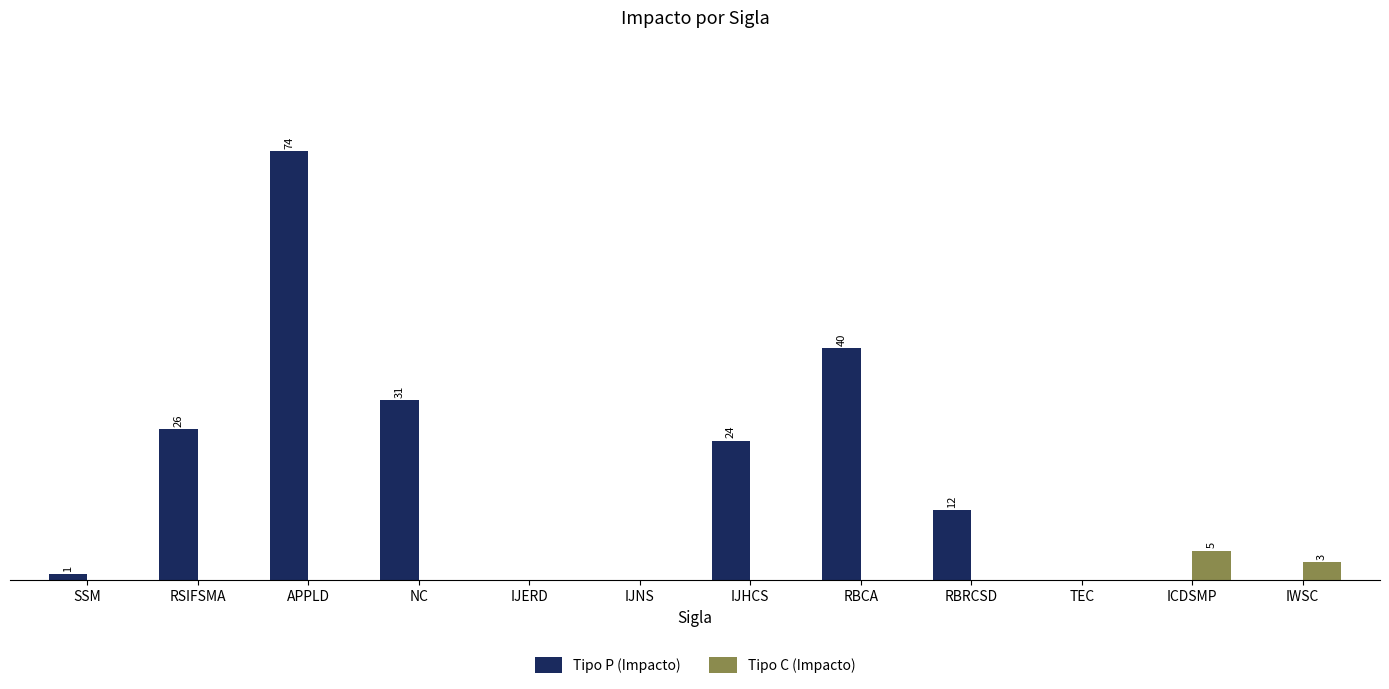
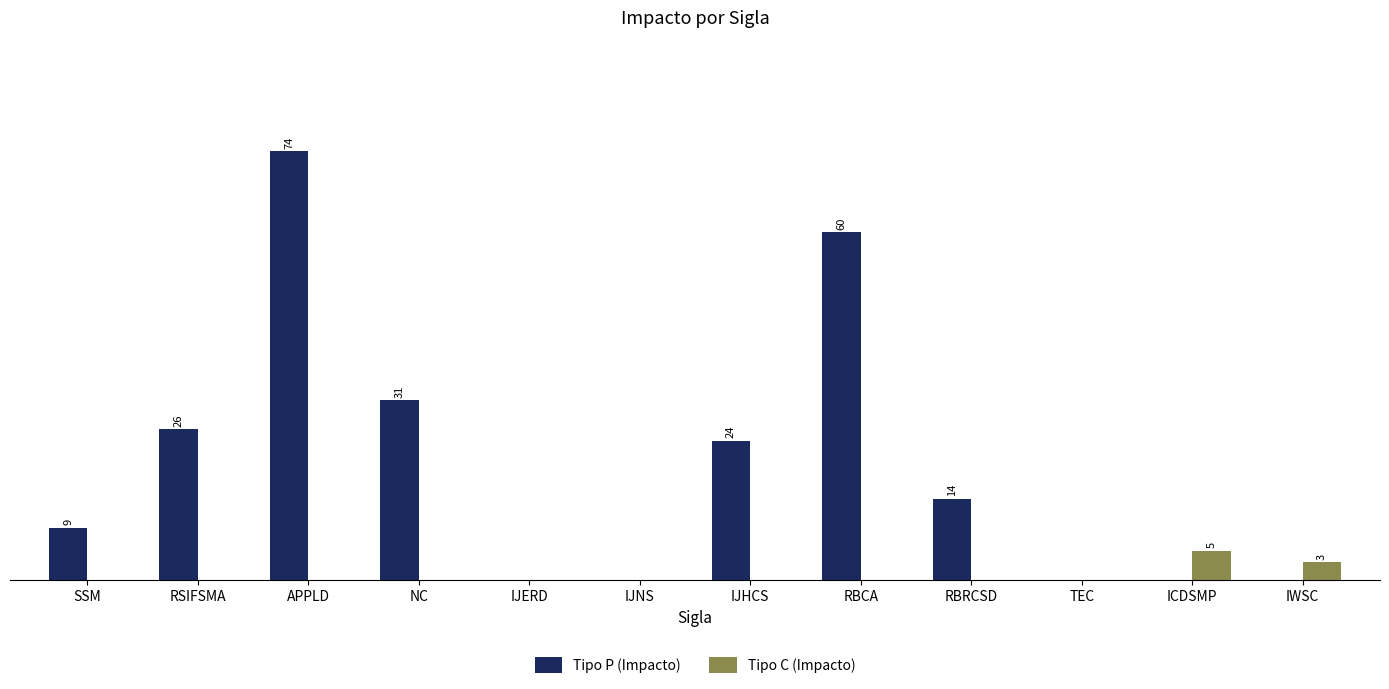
  {
    "Tipo P (Impacto)": {
-     "SSM": 1,
+     "SSM": 9,
      "RSIFSMA": 26,
      "APPLD": 74,
      "NC": 31,
      "IJHCS": 24,
-     "RBCA": 40,
-     "RBRCSD": 12
+     "RBCA": 60,
+     "RBRCSD": 14
    },
    "Tipo C (Impacto)": {
      "ICDSMP": 5,
      "IWSC": 3
    }
  }
